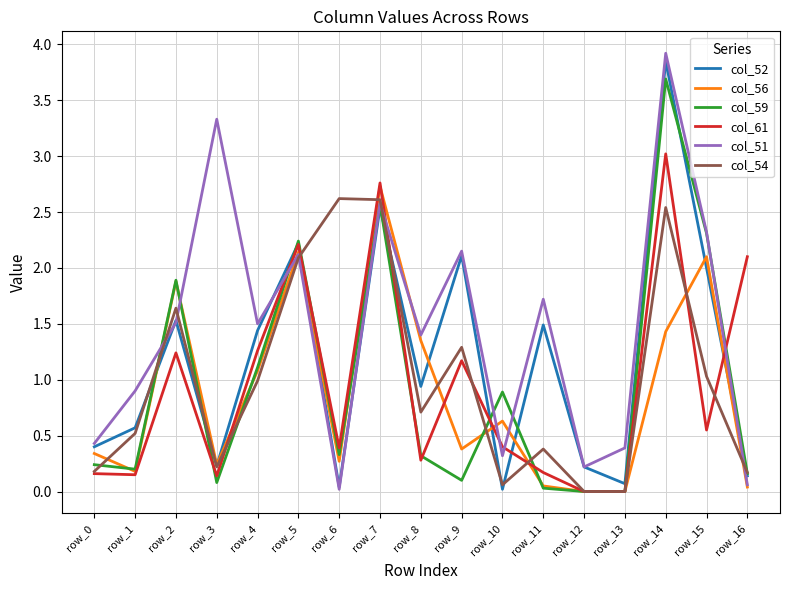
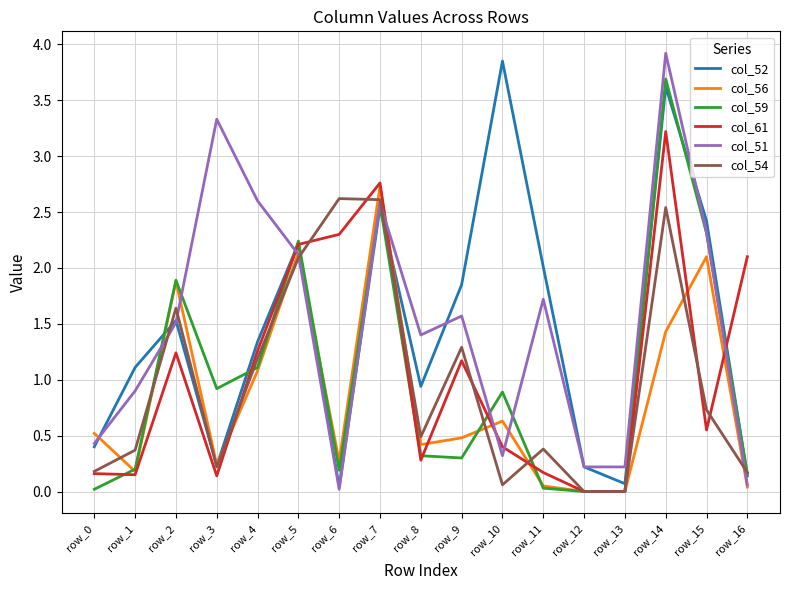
  {
    "col_52": {
      "row_0": 0.40,
-     "row_1": 0.57,
-     "row_4": 1.44,
+     "row_1": 1.11,
+     "row_4": 1.34,
      "row_7": 2.54,
      "row_8": 0.94,
-     "row_9": 2.11,
-     "row_10": 0.02,
-     "row_11": 1.49,
+     "row_9": 1.85,
+     "row_10": 3.85,
+     "row_11": 2.01,
      "row_13": 0.07,
-     "row_14": 3.85,
-     "row_15": 2.00
+     "row_14": 3.62,
+     "row_15": 2.42
    },
    "col_56": {
-     "row_0": 0.34,
+     "row_0": 0.52,
      "row_4": 1.08,
      "row_6": 0.27,
      "row_7": 2.73,
-     "row_8": 1.35,
-     "row_9": 0.38,
+     "row_8": 0.42,
+     "row_9": 0.48,
      "row_10": 0.63,
      "row_14": 1.43,
      "row_15": 2.10
    },
    "col_59": {
-     "row_0": 0.24,
-     "row_3": 0.08,
+     "row_0": 0.02,
+     "row_3": 0.92,
      "row_4": 1.11,
-     "row_6": 0.33,
+     "row_6": 0.19,
      "row_8": 0.32,
-     "row_9": 0.1,
+     "row_9": 0.3,
      "row_10": 0.89,
      "row_14": 3.69
    },
    "col_61": {
      "row_1": 0.15,
      "row_2": 1.24,
      "row_3": 0.14,
      "row_4": 1.26,
-     "row_6": 0.39,
+     "row_6": 2.30,
      "row_7": 2.76,
      "row_8": 0.28,
      "row_9": 1.17,
      "row_10": 0.40,
      "row_11": 0.17,
-     "row_14": 3.02,
+     "row_14": 3.22,
      "row_15": 0.55,
      "row_16": 2.10
    },
    "col_51": {
      "row_0": 0.43,
      "row_1": 0.90,
      "row_3": 3.33,
-     "row_4": 1.5,
+     "row_4": 2.6,
      "row_8": 1.40,
-     "row_9": 2.15,
+     "row_9": 1.57,
      "row_10": 0.32,
      "row_11": 1.72,
-     "row_13": 0.39,
+     "row_13": 0.22,
      "row_14": 3.92
    },
    "col_54": {
-     "row_1": 0.52,
+     "row_1": 0.37,
      "row_2": 1.64,
-     "row_4": 0.99,
+     "row_4": 1.19,
      "row_5": 2.09,
      "row_6": 2.62,
      "row_7": 2.61,
-     "row_8": 0.71,
+     "row_8": 0.49,
      "row_9": 1.29,
      "row_10": 0.06,
      "row_11": 0.38,
      "row_14": 2.54,
-     "row_15": 1.03
+     "row_15": 0.73
    }
  }
